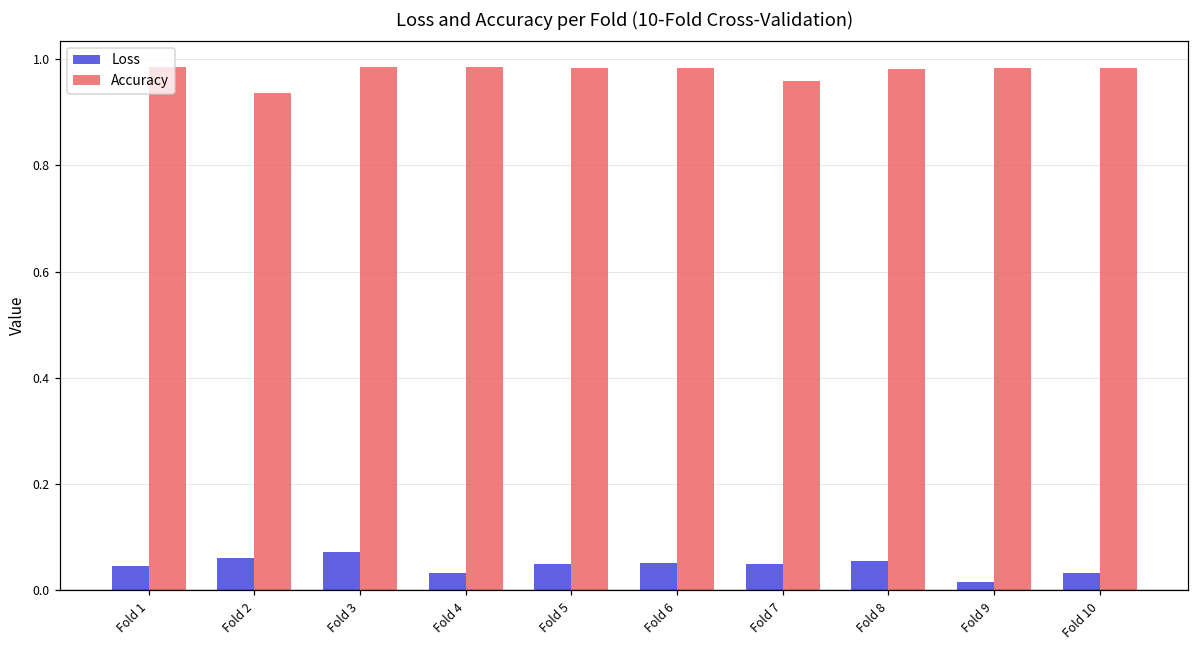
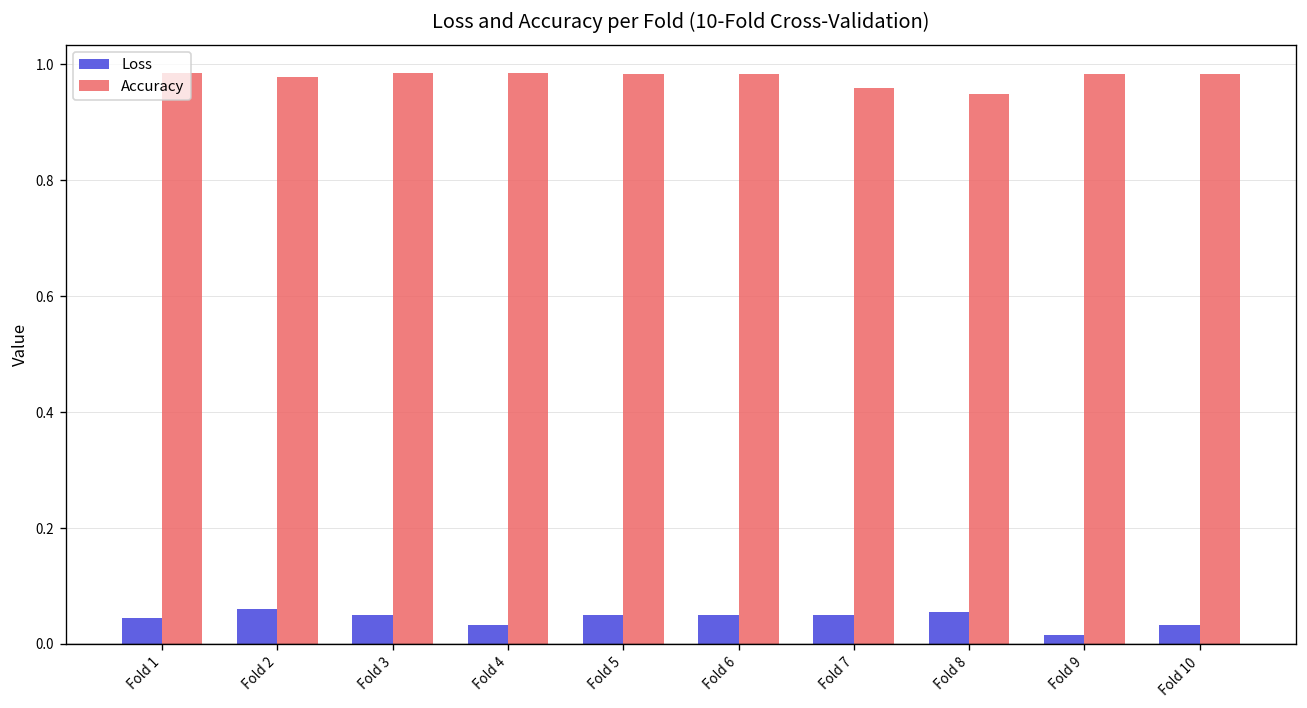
  {
    "Loss": {
      "Fold 1": 0.05,
      "Fold 2": 0.06,
-     "Fold 3": 0.07,
+     "Fold 3": 0.05,
      "Fold 4": 0.03,
      "Fold 5": 0.05,
      "Fold 6": 0.05,
      "Fold 7": 0.05,
      "Fold 8": 0.06,
      "Fold 9": 0.02,
      "Fold 10": 0.03
    },
    "Accuracy": {
-     "Fold 2": 0.94,
+     "Fold 2": 0.98,
      "Fold 3": 0.98,
      "Fold 4": 0.98,
      "Fold 5": 0.98,
      "Fold 6": 0.98,
      "Fold 7": 0.96,
-     "Fold 8": 0.98,
+     "Fold 8": 0.95,
      "Fold 9": 0.98,
      "Fold 10": 0.98
    }
  }
